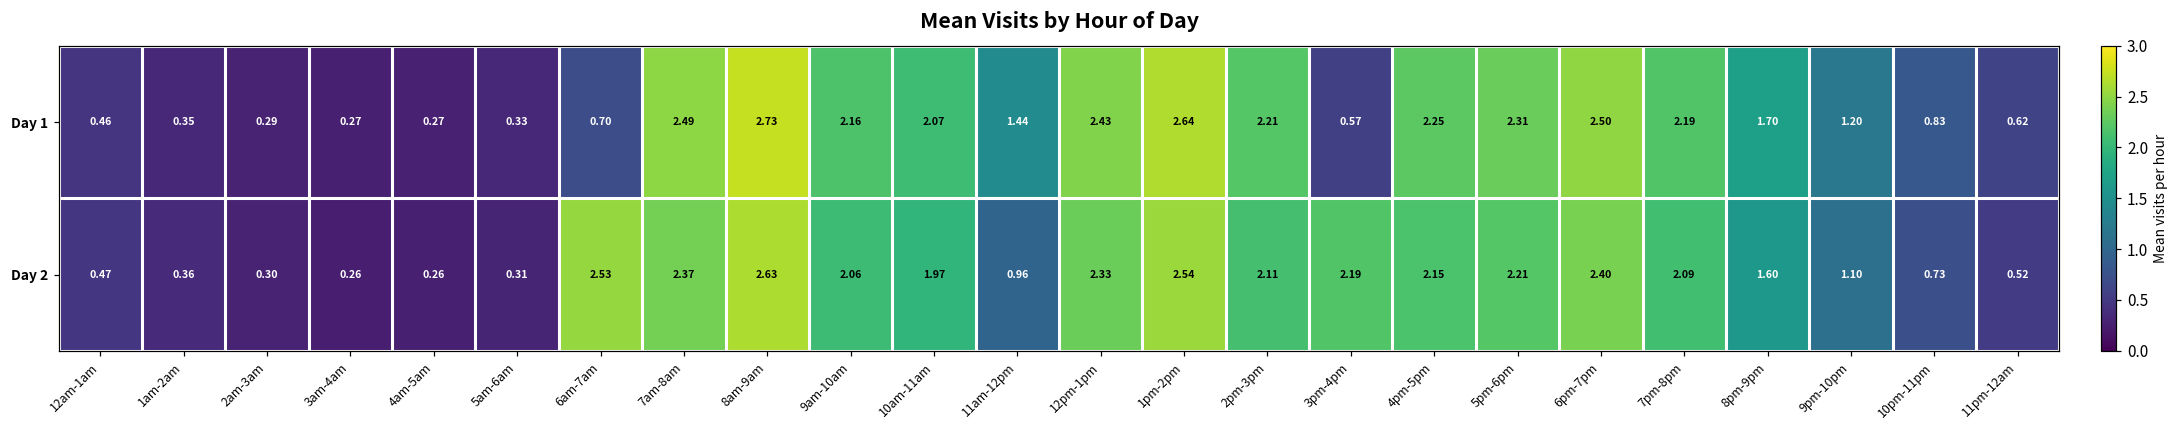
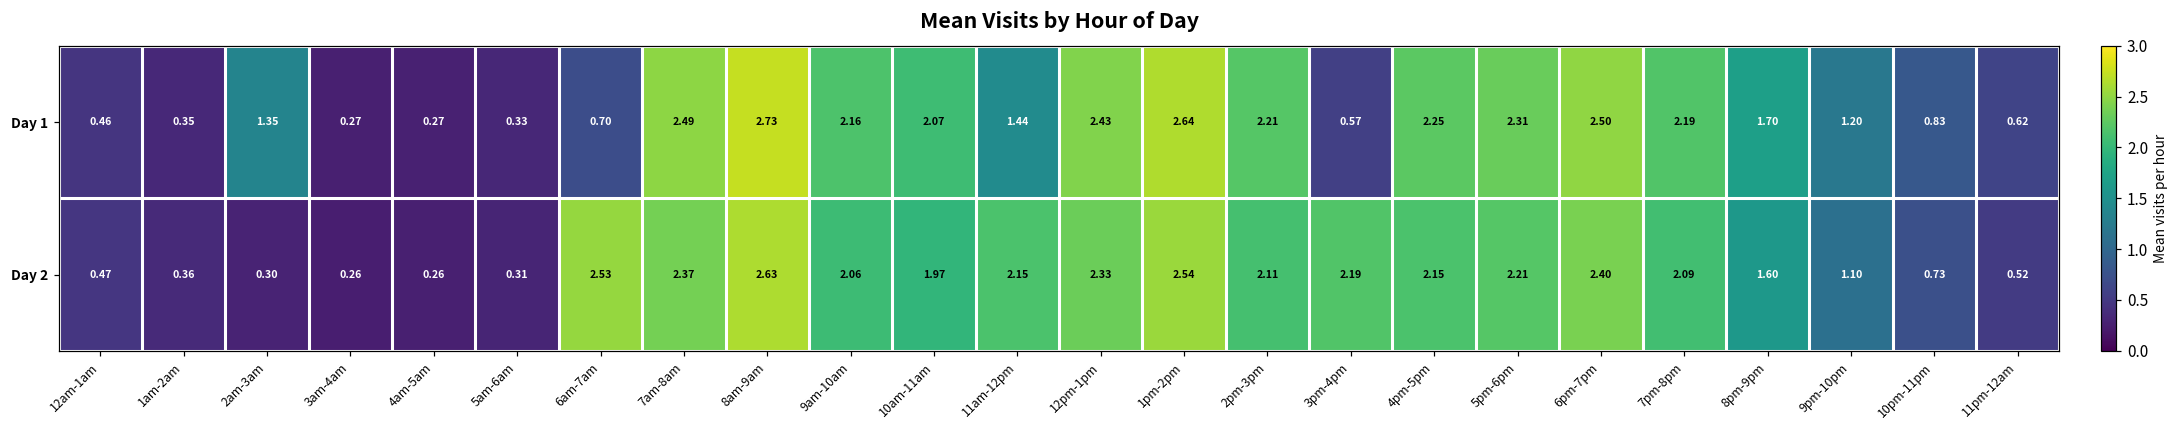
  {
    "Day 1": {
      "12am-1am": 0.46,
      "1am-2am": 0.35,
-     "2am-3am": 0.29,
+     "2am-3am": 1.35,
      "3am-4am": 0.27,
      "4am-5am": 0.27,
      "5am-6am": 0.33,
      "6am-7am": 0.70,
      "7am-8am": 2.49,
      "8am-9am": 2.73,
      "9am-10am": 2.16,
      "10am-11am": 2.07,
      "11am-12pm": 1.44,
      "12pm-1pm": 2.43,
      "1pm-2pm": 2.64,
      "2pm-3pm": 2.21,
      "3pm-4pm": 0.57,
      "4pm-5pm": 2.25,
      "5pm-6pm": 2.31,
      "6pm-7pm": 2.50,
      "7pm-8pm": 2.19,
      "8pm-9pm": 1.70,
      "9pm-10pm": 1.20,
      "10pm-11pm": 0.83,
      "11pm-12am": 0.62
    },
    "Day 2": {
      "12am-1am": 0.47,
      "1am-2am": 0.36,
      "2am-3am": 0.30,
      "3am-4am": 0.26,
      "4am-5am": 0.26,
      "5am-6am": 0.31,
      "6am-7am": 2.53,
      "7am-8am": 2.37,
      "8am-9am": 2.63,
      "9am-10am": 2.06,
      "10am-11am": 1.97,
-     "11am-12pm": 0.96,
+     "11am-12pm": 2.15,
      "12pm-1pm": 2.33,
      "1pm-2pm": 2.54,
      "2pm-3pm": 2.11,
      "3pm-4pm": 2.19,
      "4pm-5pm": 2.15,
      "5pm-6pm": 2.21,
      "6pm-7pm": 2.40,
      "7pm-8pm": 2.09,
      "8pm-9pm": 1.60,
      "9pm-10pm": 1.10,
      "10pm-11pm": 0.73,
      "11pm-12am": 0.52
    }
  }
